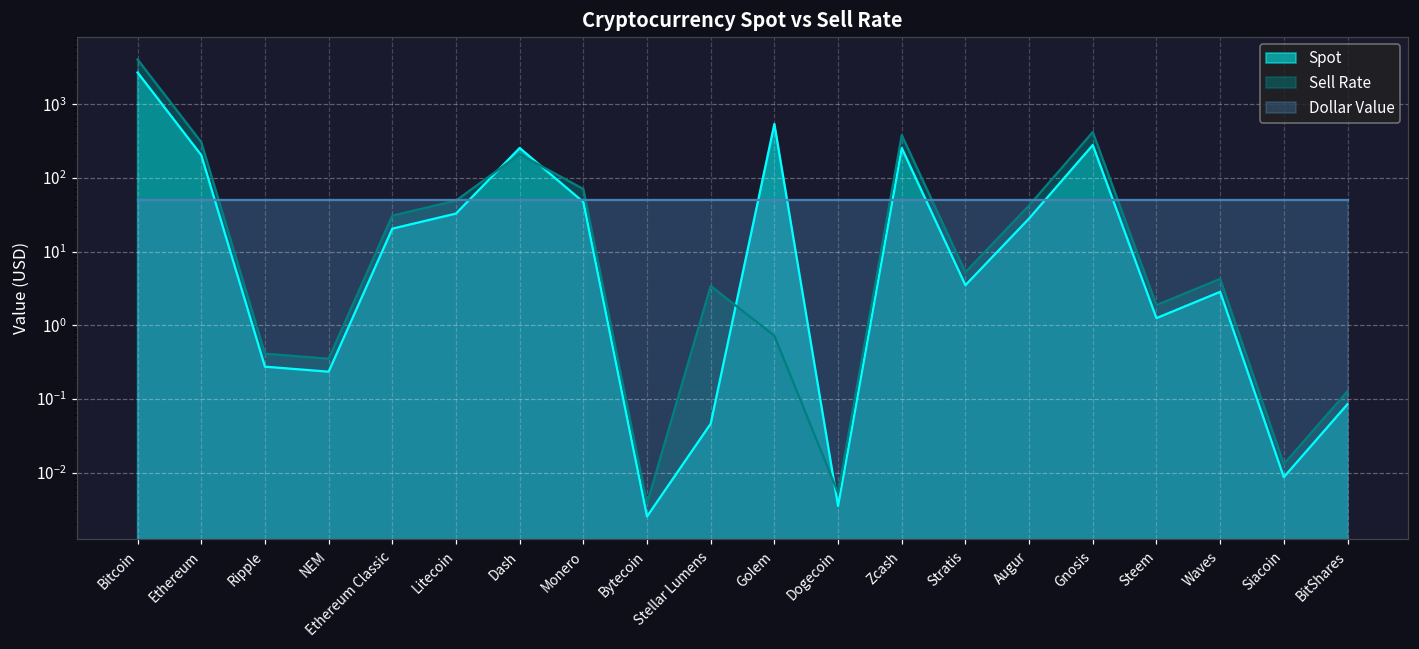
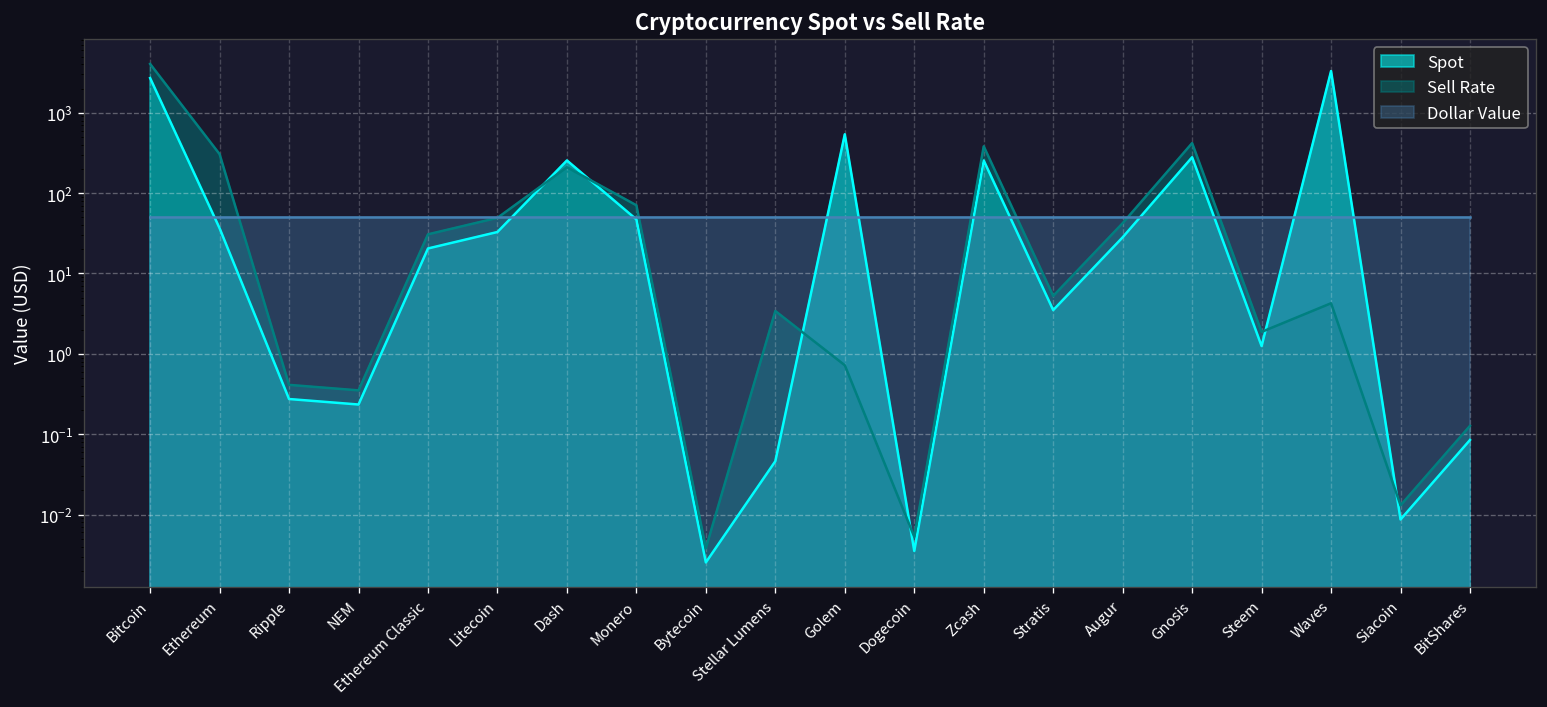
  {
    "Spot": {
      "Bitcoin": 2700,
-     "Ethereum": 200,
+     "Ethereum": 40,
      "Ripple": 0.27,
      "NEM": 0.23,
      "Ethereum Classic": 20,
      "Litecoin": 30,
      "Dash": 250,
      "Bytecoin": 0.0025,
      "Stellar Lumens": 0.05,
      "Golem": 500,
      "Dogecoin": 0.004,
      "Zcash": 250,
      "Stratis": 4,
      "Augur": 28,
      "Gnosis": 280,
      "Steem": 1.3,
-     "Waves": 2.8,
+     "Waves": 3000,
      "Siacoin": 0.009,
      "BitShares": 0.08
    }
  }
